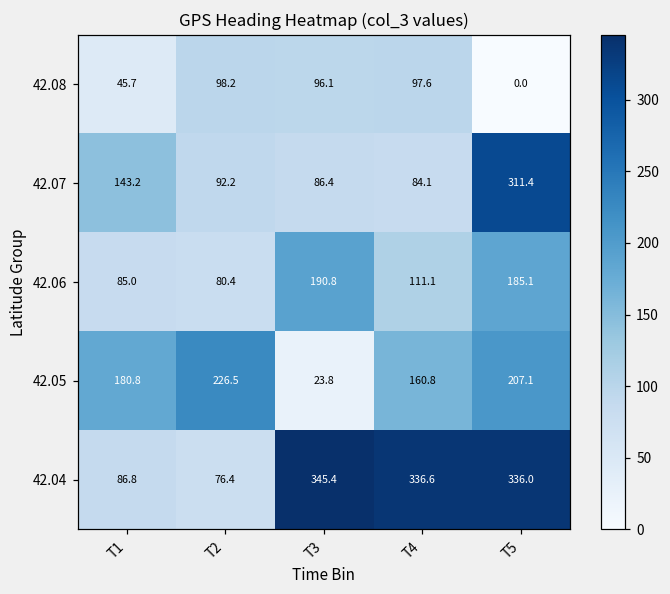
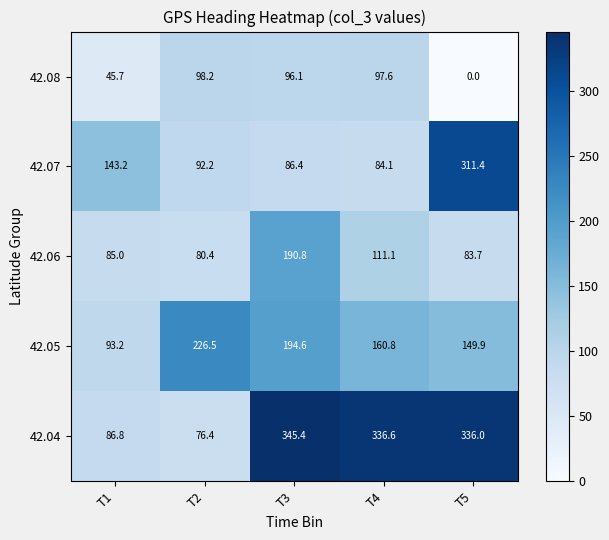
  {
    "42.08": {
      "T1": 45.7,
      "T2": 98.2,
      "T3": 96.1,
      "T4": 97.6,
      "T5": 0.0
    },
    "42.07": {
      "T1": 143.2,
      "T2": 92.2,
      "T3": 86.4,
      "T4": 84.1,
      "T5": 311.4
    },
    "42.06": {
      "T1": 85.0,
      "T2": 80.4,
      "T3": 190.8,
      "T4": 111.1,
-     "T5": 185.1
+     "T5": 83.7
    },
    "42.05": {
-     "T1": 180.8,
+     "T1": 93.2,
      "T2": 226.5,
-     "T3": 23.8,
+     "T3": 194.6,
      "T4": 160.8,
-     "T5": 207.1
+     "T5": 149.9
    },
    "42.04": {
      "T1": 86.8,
      "T2": 76.4,
      "T3": 345.4,
      "T4": 336.6,
      "T5": 336.0
    }
  }
